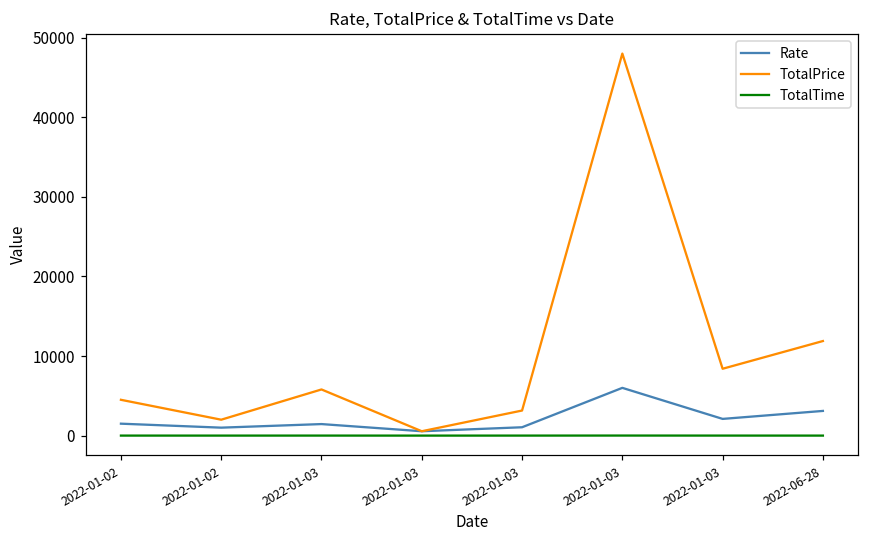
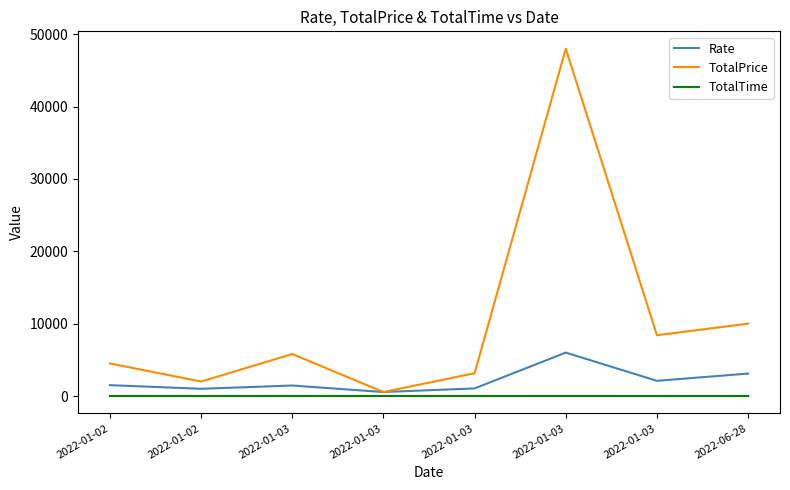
  {
    "Rate": {
      "2022-06-28": 3000
    },
    "TotalPrice": {
-     "2022-06-28": 12000
+     "2022-06-28": 10000
    },
    "TotalTime": {
      "2022-06-28": 0
    }
  }
